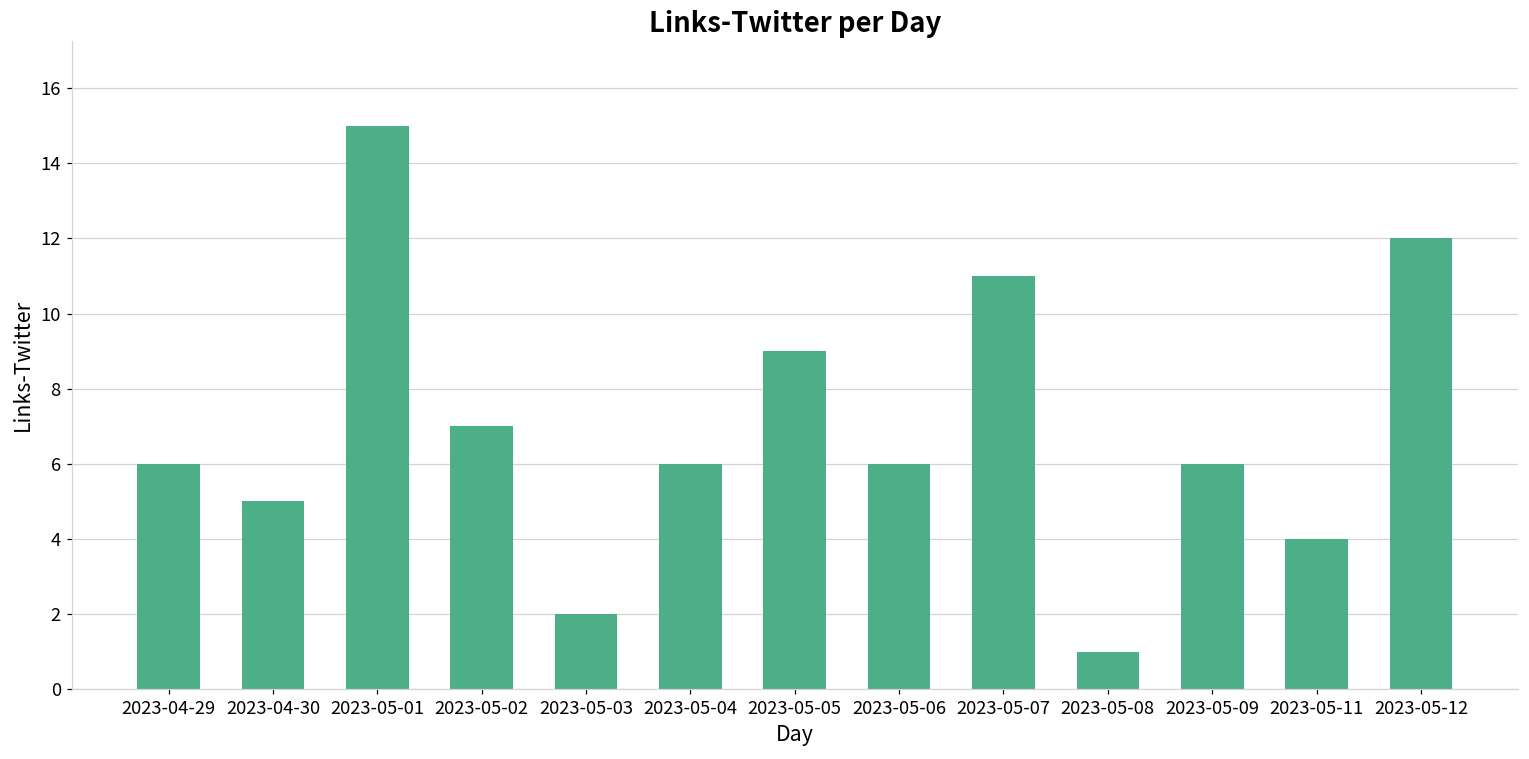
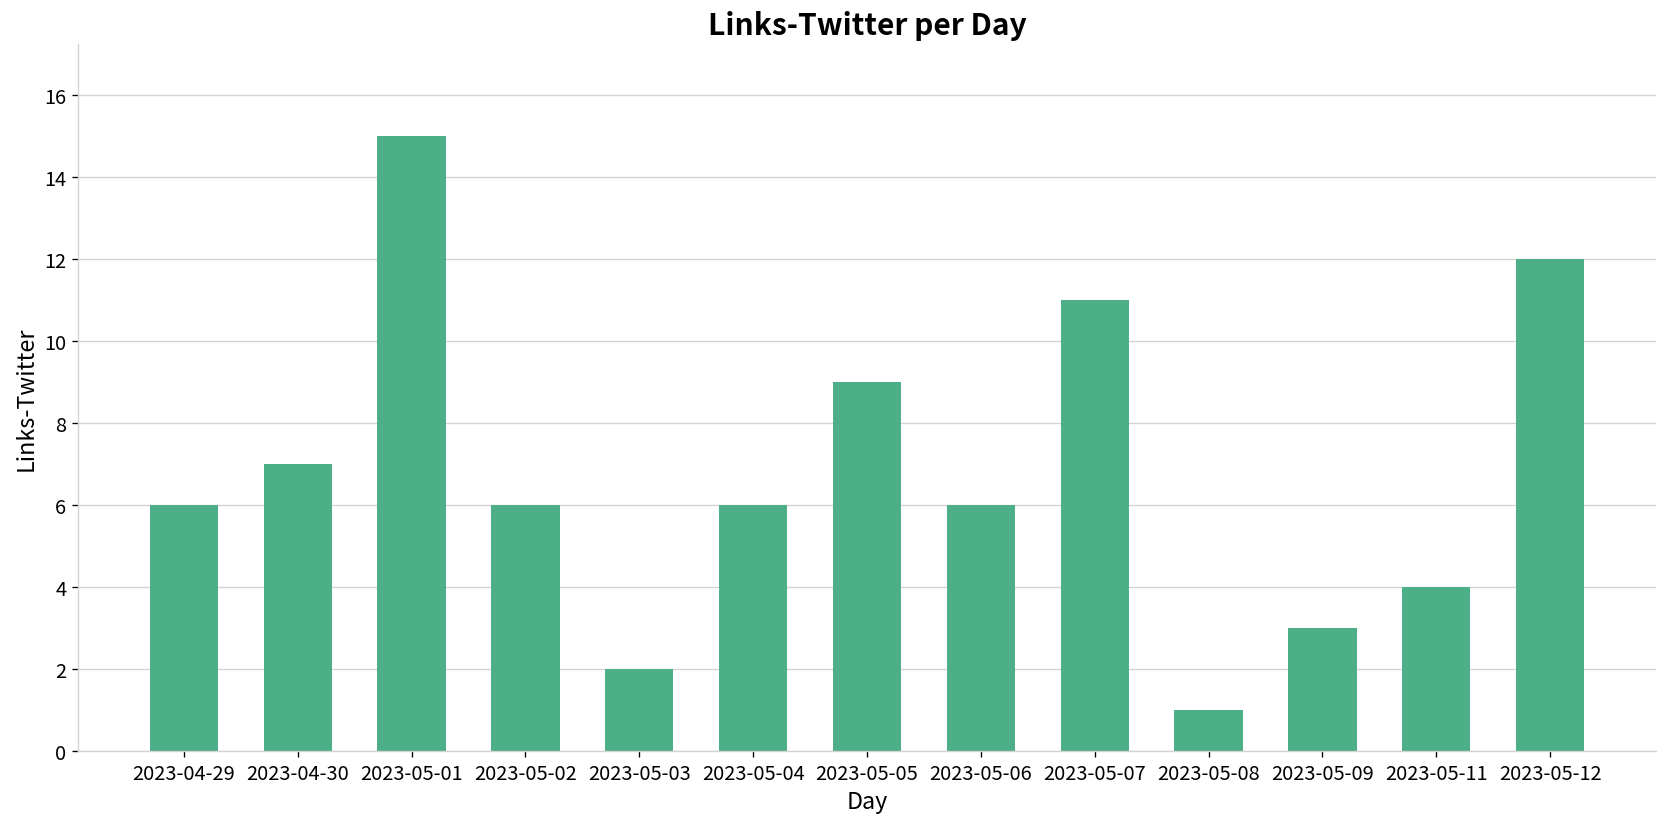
  {
    "2023-04-29": 6,
-   "2023-04-30": 5,
+   "2023-04-30": 7,
    "2023-05-01": 15,
-   "2023-05-02": 7,
+   "2023-05-02": 6,
    "2023-05-03": 2,
    "2023-05-04": 6,
    "2023-05-05": 9,
    "2023-05-06": 6,
    "2023-05-07": 11,
    "2023-05-08": 1,
-   "2023-05-09": 6,
+   "2023-05-09": 3,
    "2023-05-11": 4,
    "2023-05-12": 12
  }
